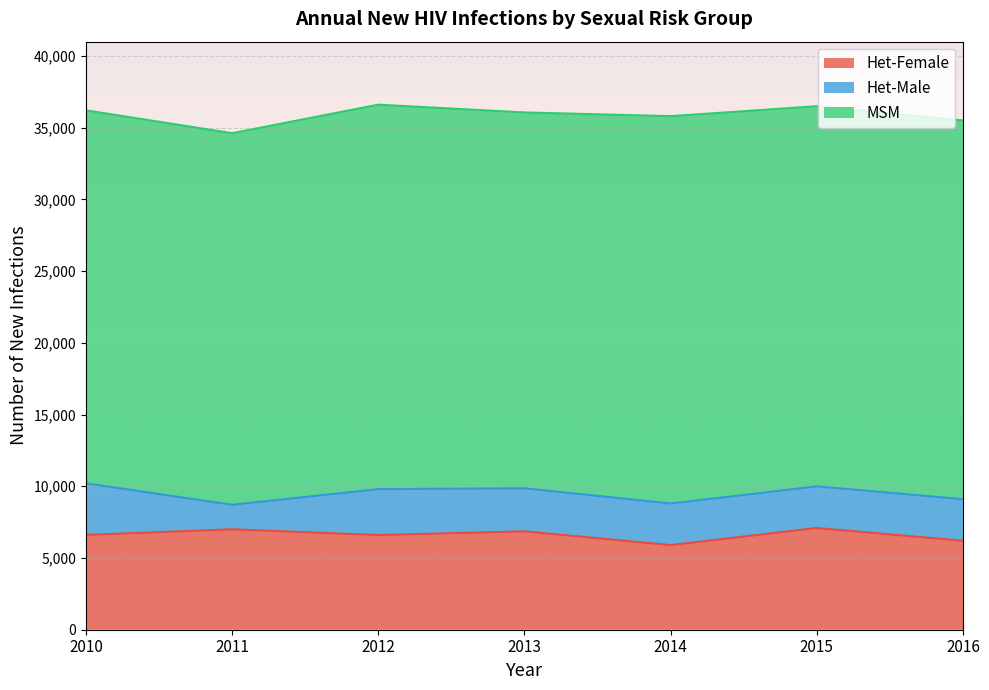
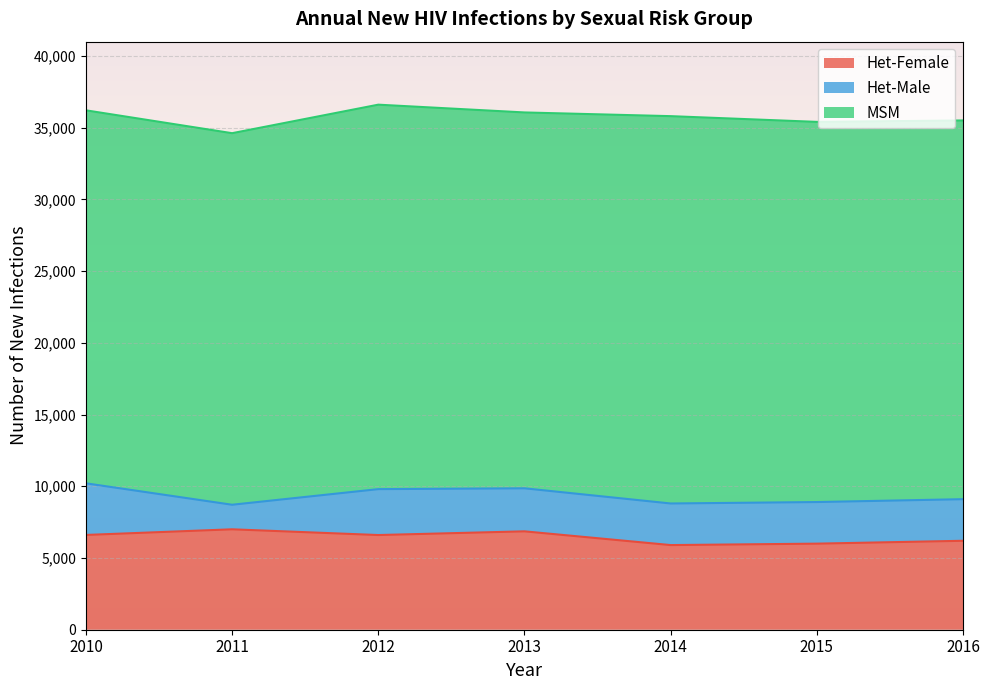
  {
    "Het-Female": {
      "2010": "6,600",
      "2011": "7,000",
      "2012": "6,600",
      "2013": "6,900",
      "2014": "5,900",
-     "2015": "7,100",
+     "2015": "6,000",
      "2016": "6,200"
    },
    "Het-Male": {
      "2010": "3,600",
      "2011": "1,700",
      "2012": "3,200",
      "2013": "3,000",
      "2014": "2,900",
      "2015": "2,900",
      "2016": "2,900"
    },
    "MSM": {
      "2010": "26,000",
      "2011": "25,900",
      "2012": "26,800",
      "2013": "26,200",
      "2014": "27,000",
      "2015": "26,500",
      "2016": "26,400"
    }
  }
